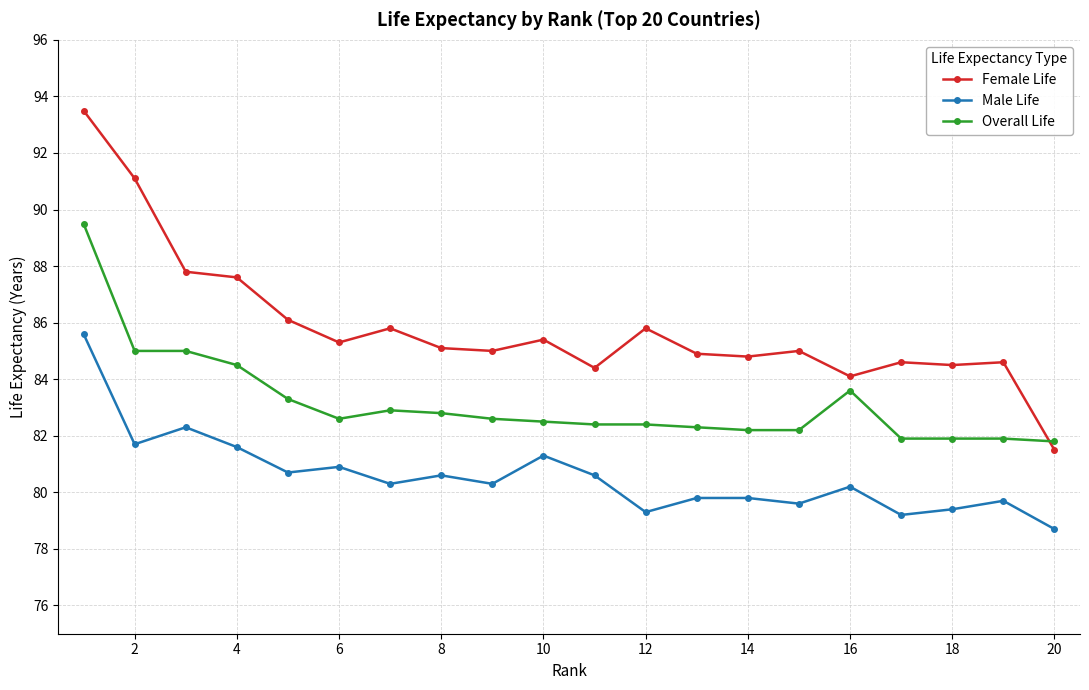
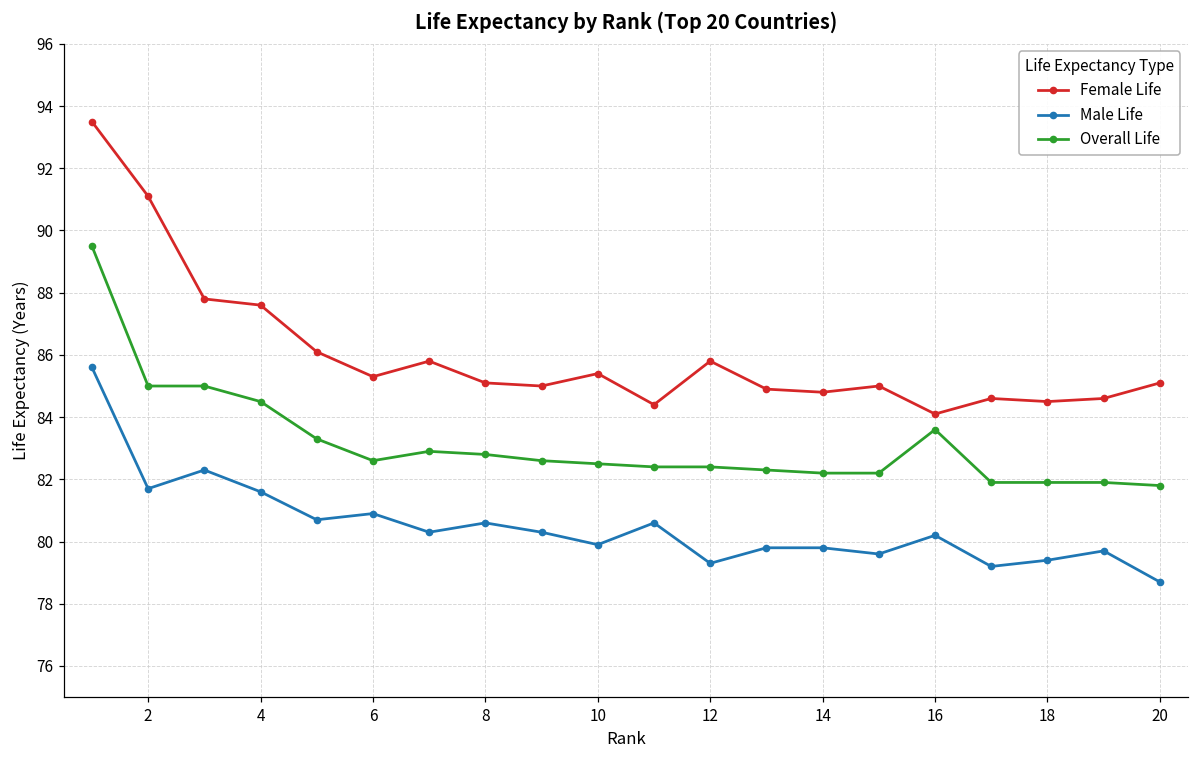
  {
    "Female Life": {
      "2": 91.1,
      "4": 87.6,
      "6": 85.3,
      "8": 85.1,
      "10": 85.4,
      "12": 85.8,
      "14": 84.8,
      "16": 84.1,
      "18": 84.5,
-     "20": 81.5
+     "20": 85.1
    },
    "Male Life": {
      "2": 81.7,
      "4": 81.6,
      "6": 80.9,
      "8": 80.6,
-     "10": 81.3,
+     "10": 79.9,
      "12": 79.3,
      "14": 79.8,
      "16": 80.2,
      "18": 79.4,
      "20": 78.7
    },
    "Overall Life": {
      "2": 85.0,
      "4": 84.5,
      "6": 82.6,
      "8": 82.8,
      "10": 82.5,
      "12": 82.4,
      "14": 82.2,
      "16": 83.6,
      "18": 81.9,
      "20": 81.8
    }
  }
